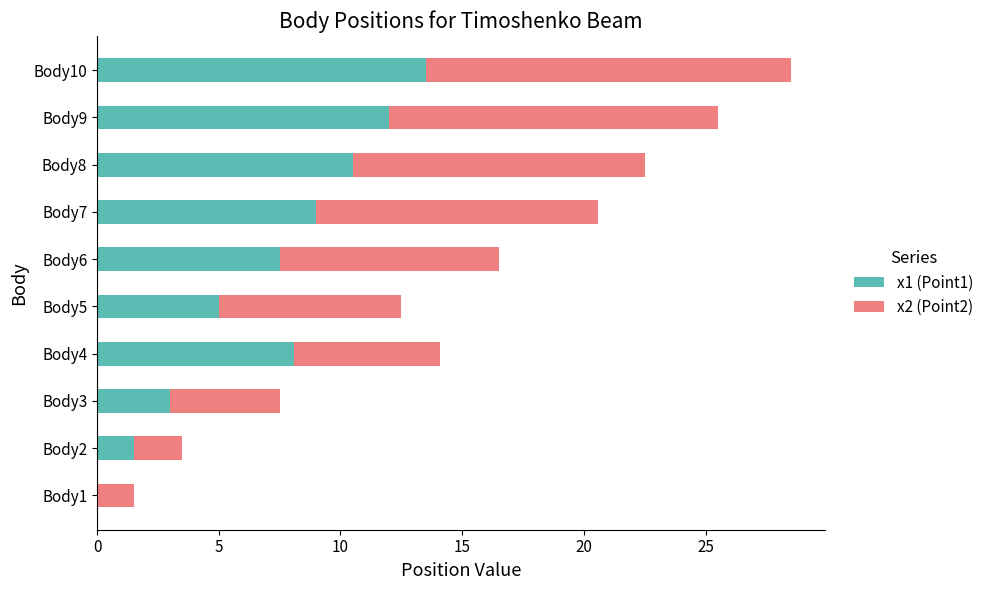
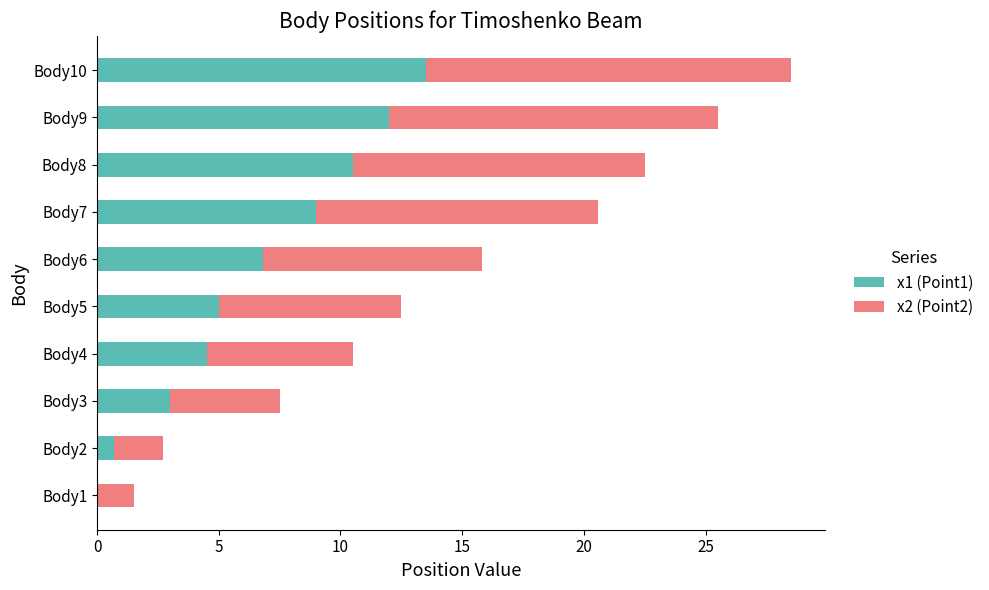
  {
    "x1 (Point1)": {
      "Body10": 13.5,
      "Body9": 12.0,
      "Body8": 10.5,
      "Body7": 9.0,
-     "Body6": 7.5,
+     "Body6": 6.8,
      "Body5": 5.0,
-     "Body4": 8.1,
+     "Body4": 4.5,
      "Body3": 3.0,
-     "Body2": 1.5,
+     "Body2": 0.7,
      "Body1": 0.0
    },
    "x2 (Point2)": {
      "Body10": 15.0,
      "Body9": 13.5,
      "Body8": 12.0,
      "Body7": 11.6,
      "Body6": 9.0,
      "Body5": 7.5,
      "Body4": 6.0,
      "Body3": 4.5,
      "Body2": 2.0,
      "Body1": 1.5
    }
  }
